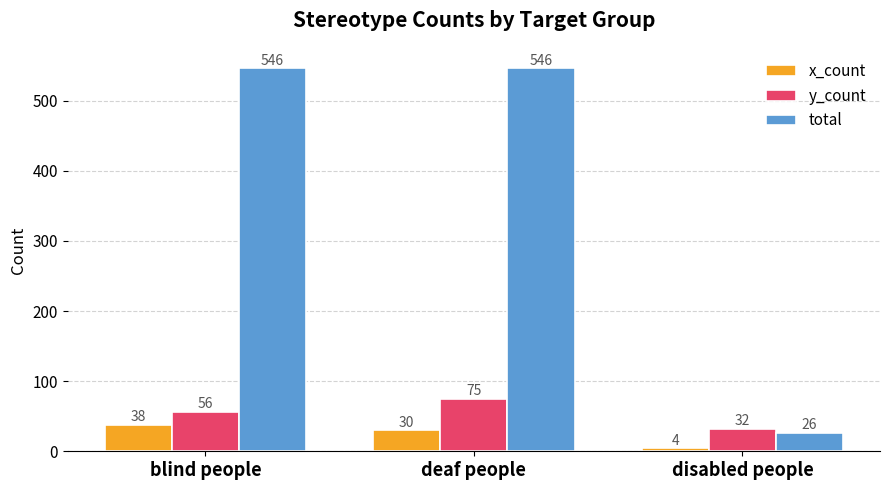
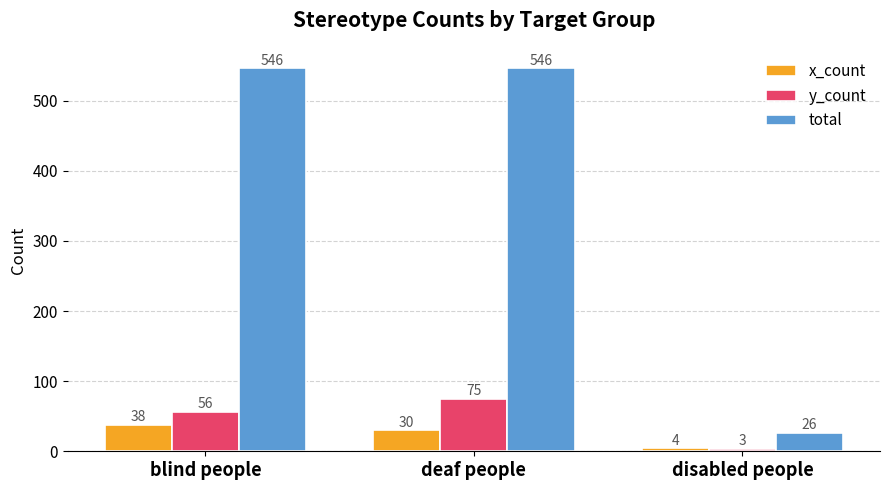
  {
    "x_count": {
      "blind people": 38,
      "deaf people": 30,
      "disabled people": 4
    },
    "y_count": {
      "blind people": 56,
      "deaf people": 75,
-     "disabled people": 32
+     "disabled people": 3
    },
    "total": {
      "blind people": 546,
      "deaf people": 546,
      "disabled people": 26
    }
  }
